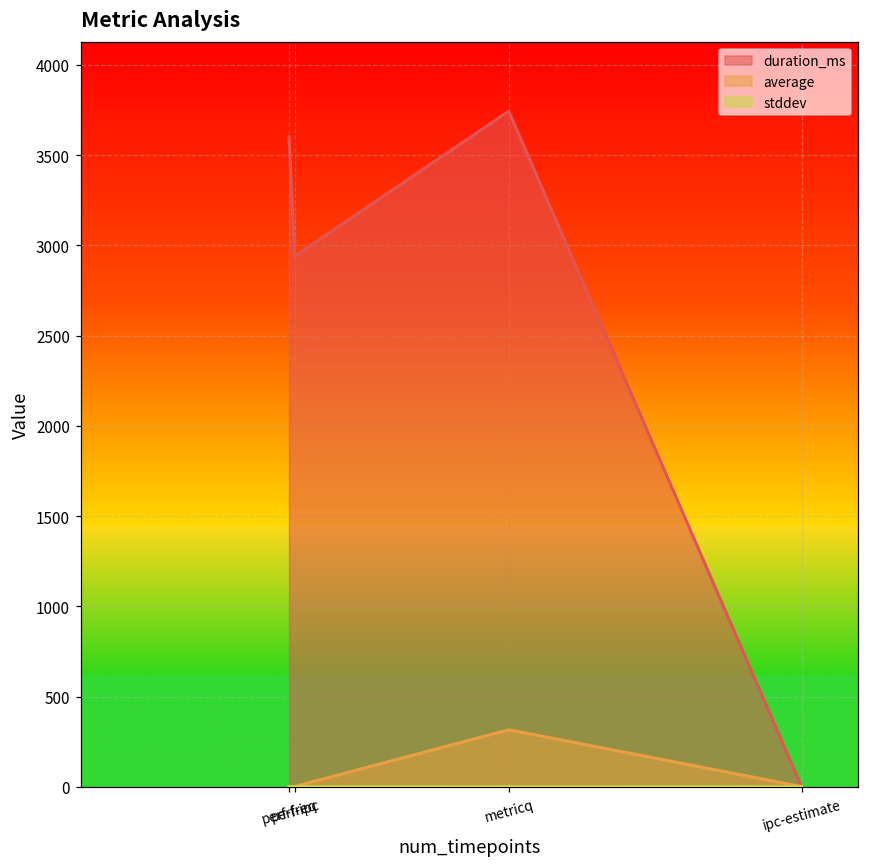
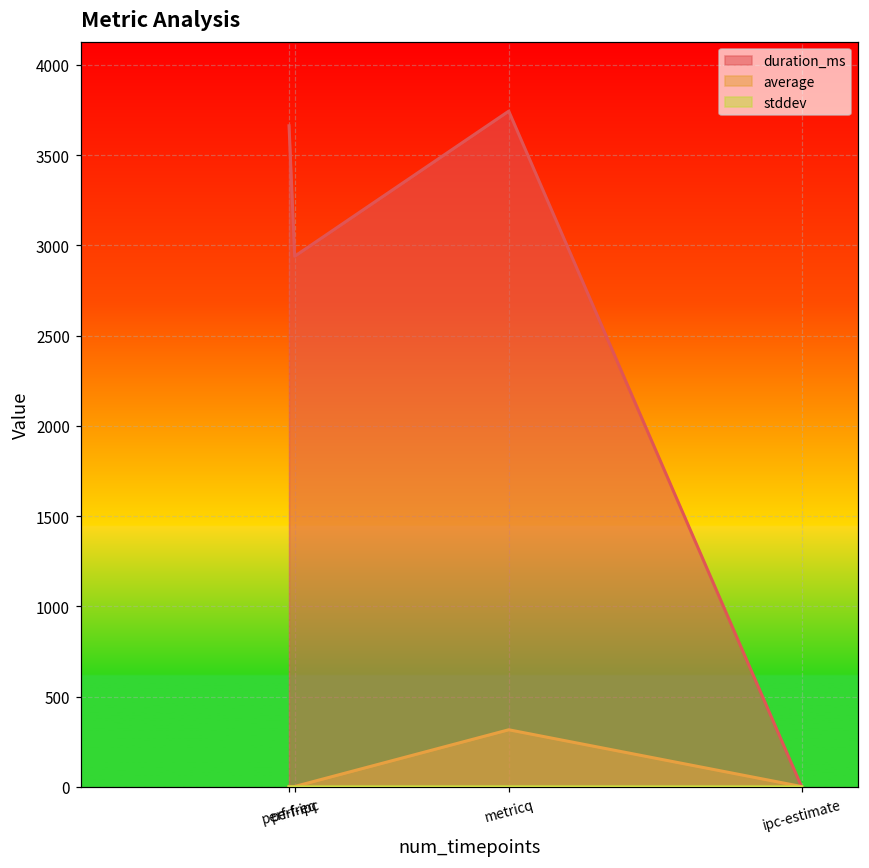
  {
    "duration_ms": {
-     "perf-freq": 3600,
+     "perf-freq": 3660,
      "perf-ipc": 2940,
      "metricq": 3740
    }
  }
